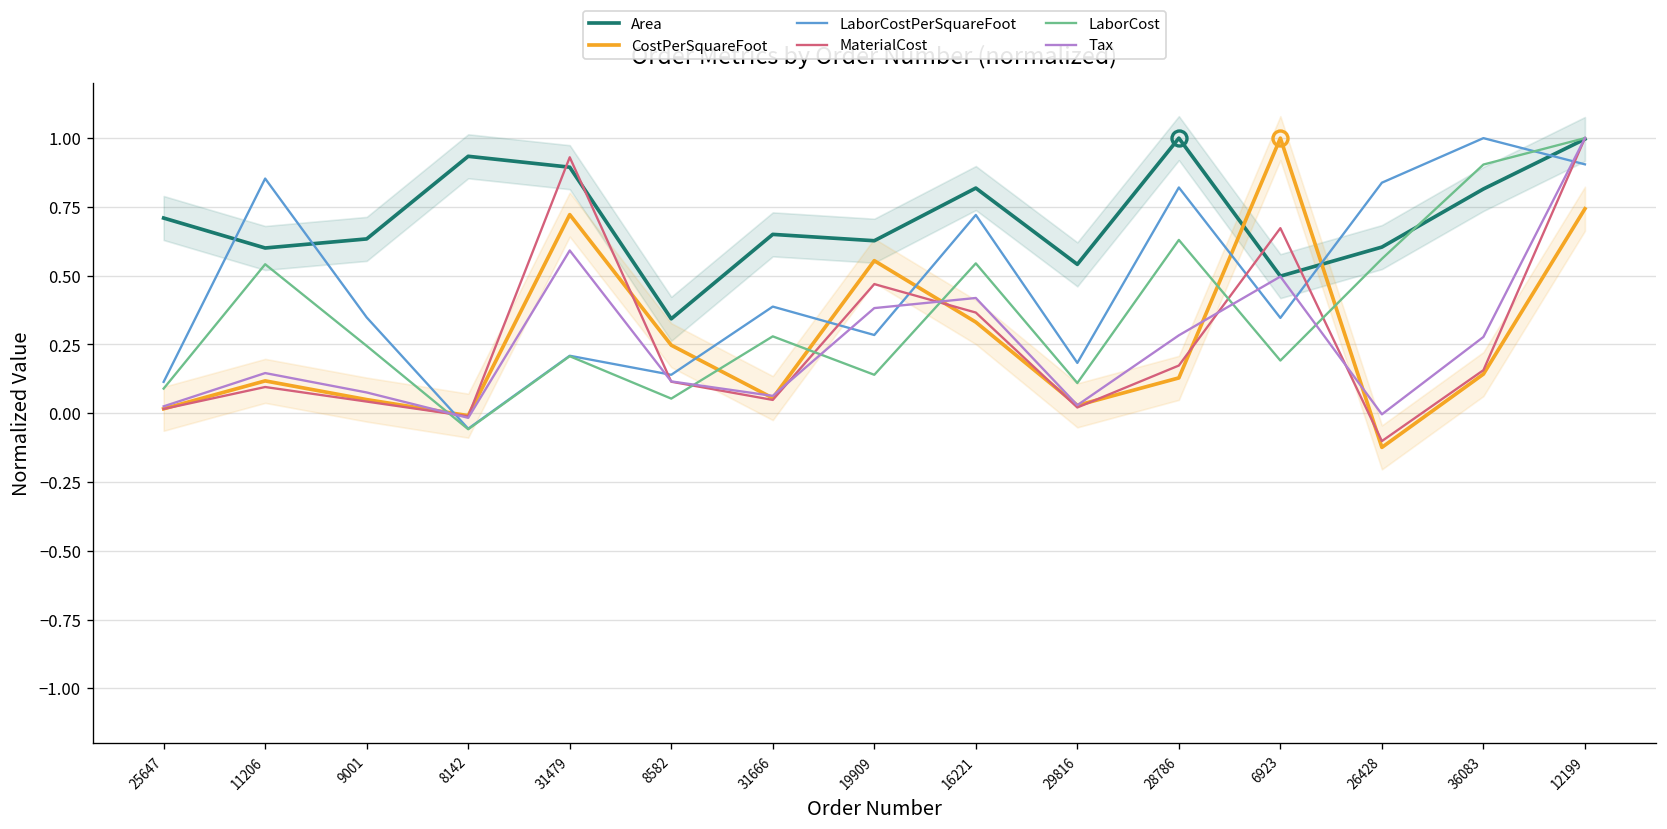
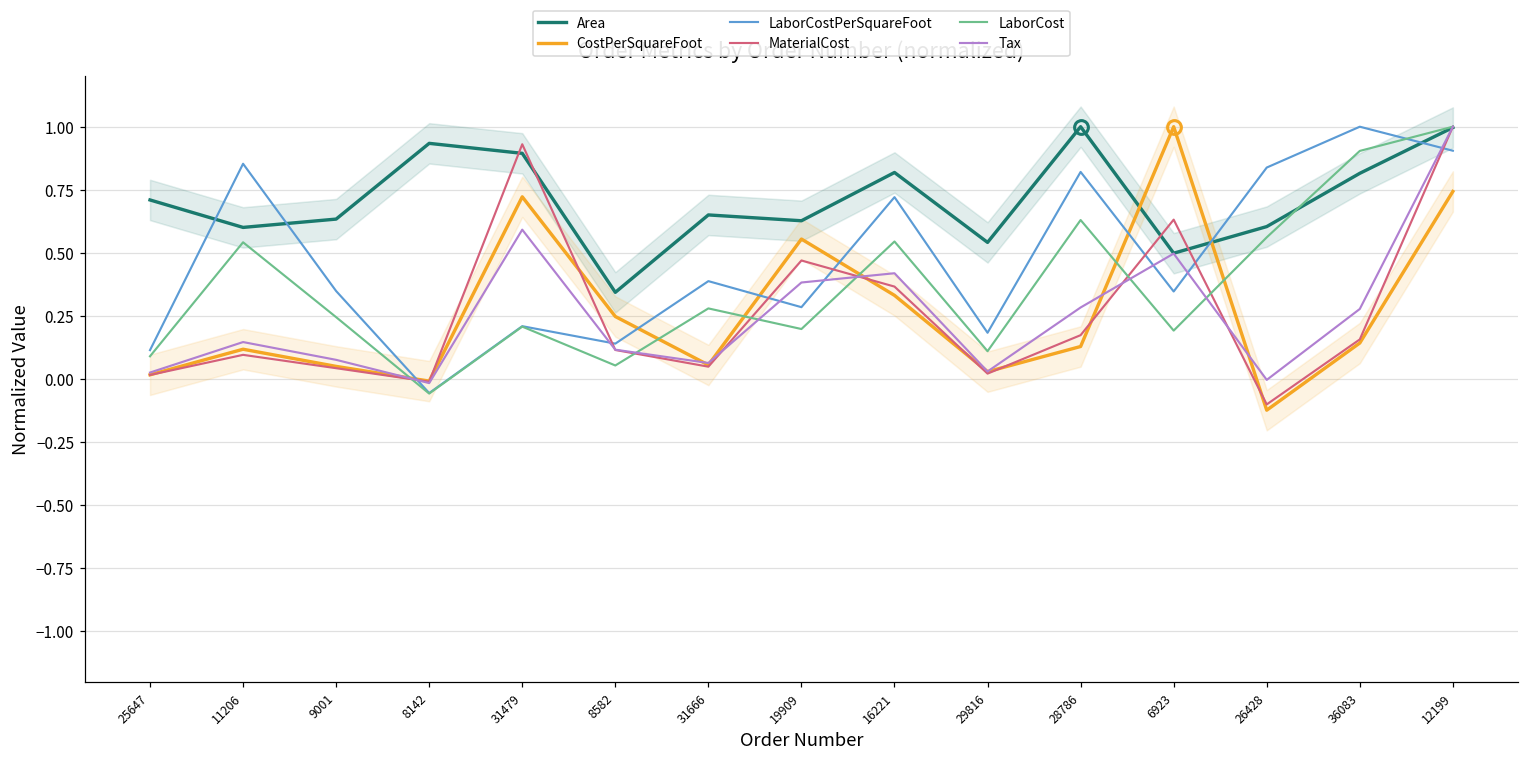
  {
    "LaborCostPerSquareFoot": {
      "25647": 0.11,
      "11206": 0.85,
      "9001": 0.35,
      "8582": 0.14,
      "31666": 0.39,
      "19909": 0.28,
      "16221": 0.72,
      "29816": 0.18,
      "28786": 0.82,
      "6923": 0.35,
      "26428": 0.84,
      "36083": 1.00,
      "12199": 0.90
    },
    "MaterialCost": {
      "11206": 0.10,
      "31479": 0.93,
      "19909": 0.47,
      "16221": 0.37,
      "28786": 0.17,
-     "6923": 0.67,
+     "6923": 0.63,
      "26428": -0.10,
      "36083": 0.16
    },
    "LaborCost": {
      "11206": 0.54,
      "9001": 0.24,
      "8582": 0.05,
      "31666": 0.28,
-     "19909": 0.14,
+     "19909": 0.20,
      "16221": 0.54,
      "28786": 0.63,
      "6923": 0.19,
      "26428": 0.56
    },
    "Tax": {
      "11206": 0.15,
      "9001": 0.08,
      "31479": 0.59,
      "19909": 0.38,
      "28786": 0.28,
      "26428": 0.00,
      "36083": 0.28
    }
  }
